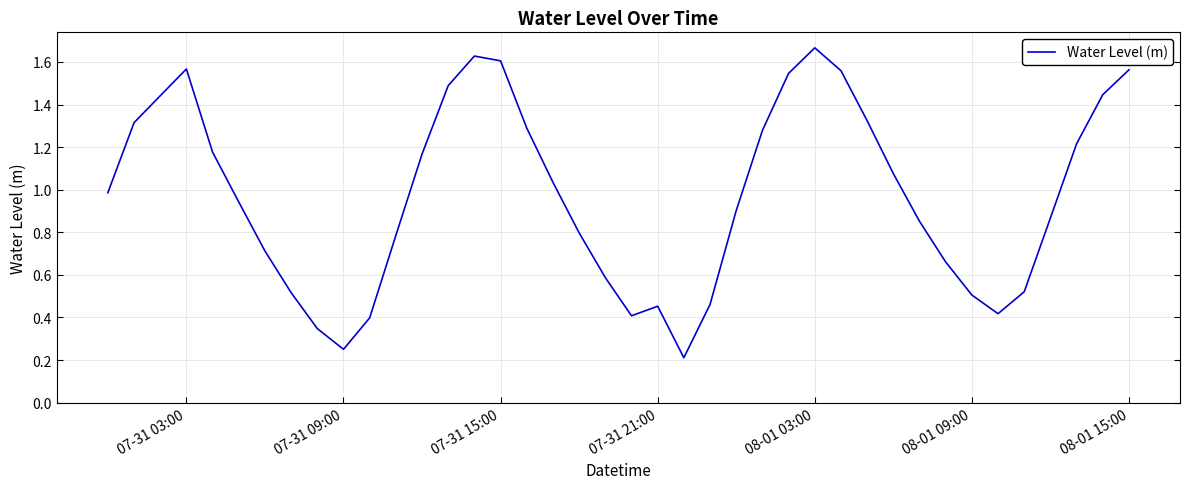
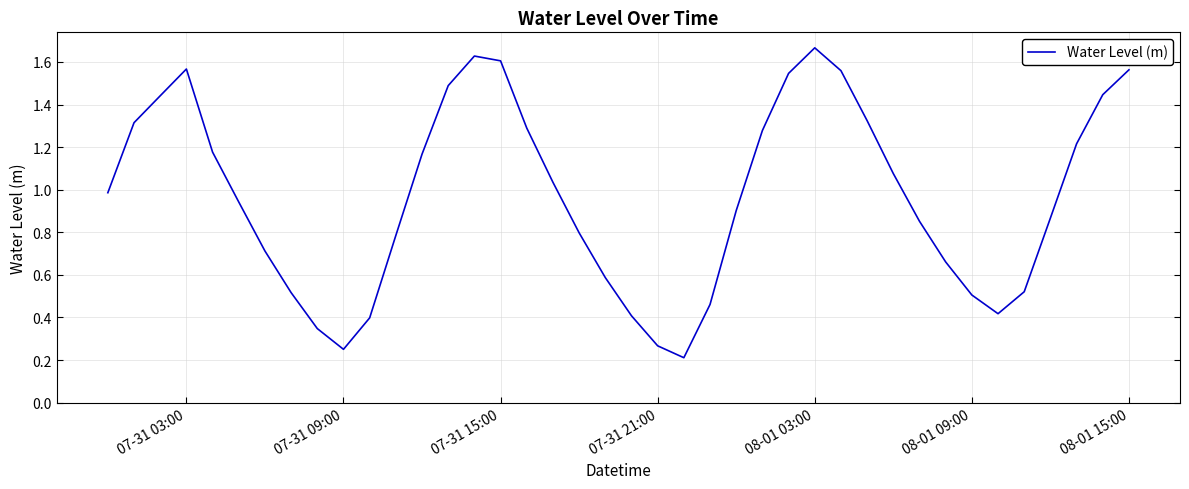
  {
    "07-31 03:00": 1.57,
    "07-31 09:00": 0.25,
    "07-31 15:00": 1.61,
-   "07-31 21:00": 0.45,
+   "07-31 21:00": 0.27,
    "08-01 03:00": 1.67,
    "08-01 09:00": 0.51,
    "08-01 15:00": 1.56
  }
